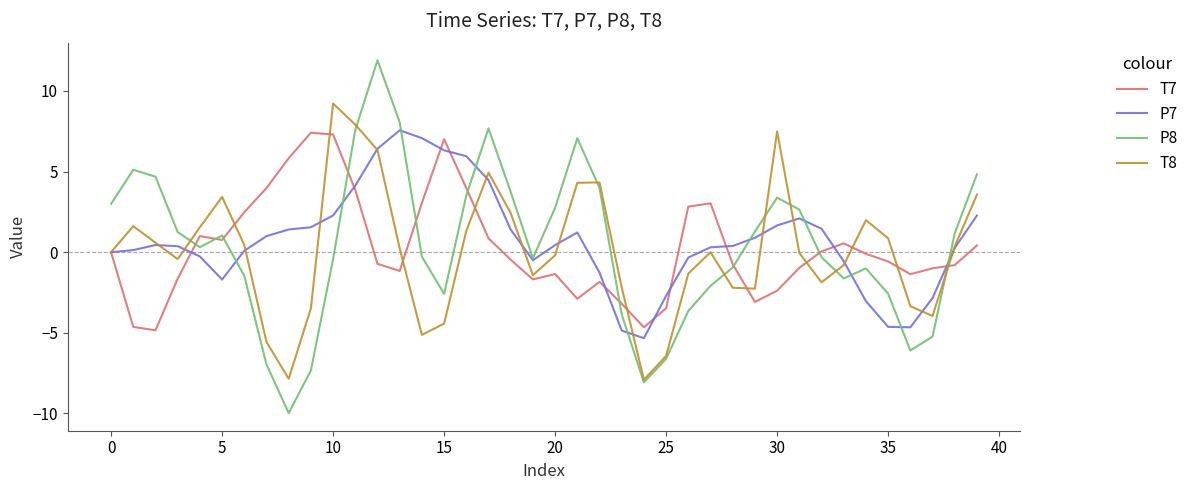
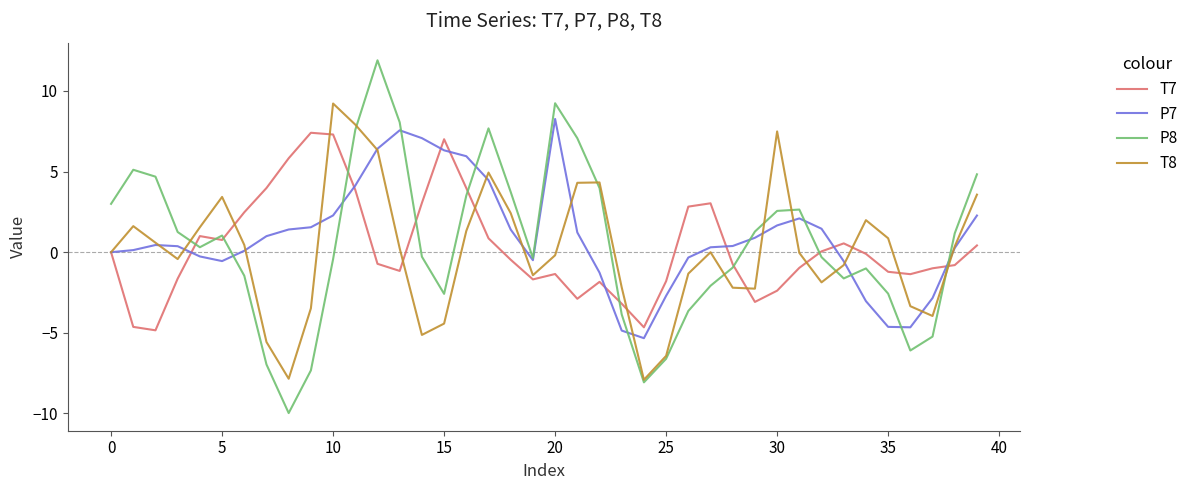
  {
    "T7": {
      "5": 0.8,
      "10": 7.3,
      "15": 7.0,
      "20": -1.4,
-     "25": -3.5,
+     "25": -1.8,
      "30": -2.4,
-     "35": -0.6
+     "35": -1.2
    },
    "P7": {
-     "5": -1.7,
+     "5": -0.6,
      "10": 2.3,
      "15": 6.3,
-     "20": 0.4,
+     "20": 8.3,
      "25": -2.7,
      "30": 1.7,
      "35": -4.6
    },
    "P8": {
      "0": 3.0,
      "5": 1.0,
      "10": -0.4,
      "15": -2.6,
-     "20": 2.8,
+     "20": 9.2,
      "25": -6.6,
-     "30": 3.4,
+     "30": 2.6,
      "35": -2.6
    },
    "T8": {
      "5": 3.4,
      "10": 9.2,
      "15": -4.4,
      "20": -0.2,
      "25": -6.4,
      "30": 7.5,
      "35": 0.9
    }
  }
